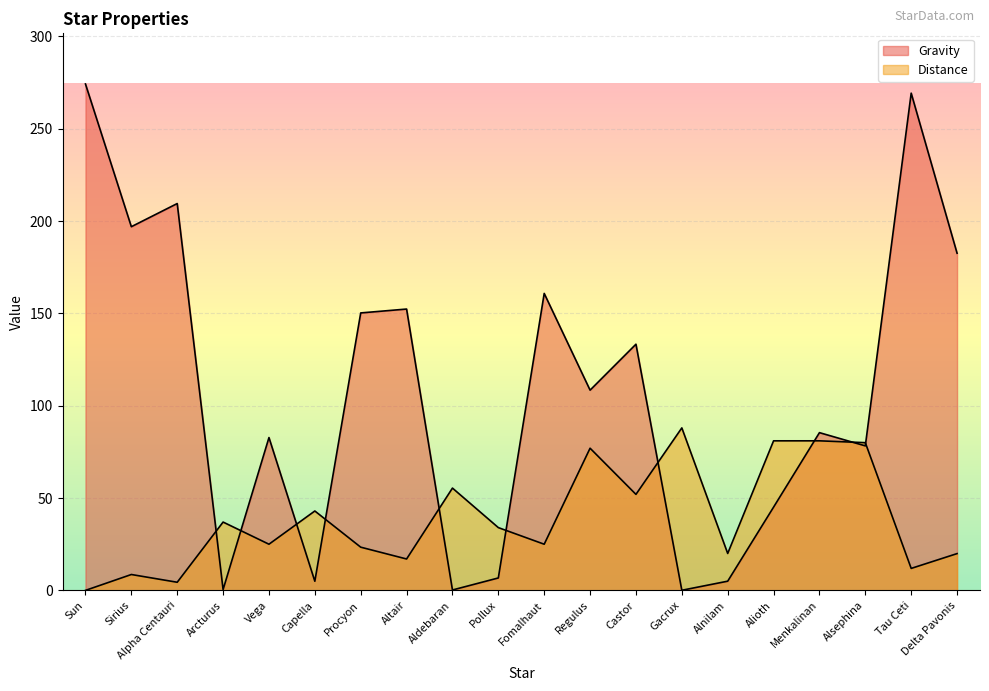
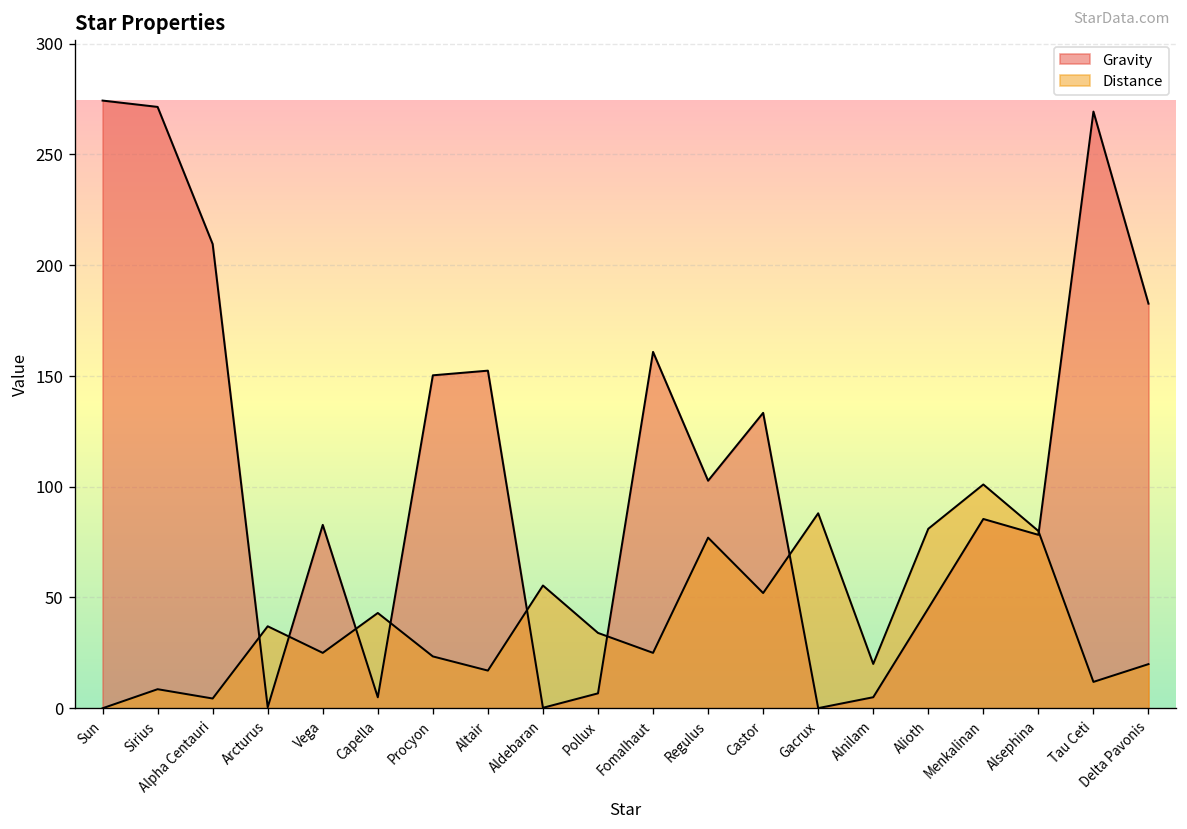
  {
    "Gravity": {
      "Sun": 274,
-     "Sirius": 197,
+     "Sirius": 271,
      "Alpha Centauri": 210,
      "Arcturus": 0,
      "Vega": 83,
      "Capella": 5,
      "Procyon": 150,
      "Altair": 152,
      "Aldebaran": 0,
      "Pollux": 7,
      "Fomalhaut": 161,
-     "Regulus": 108,
+     "Regulus": 103,
      "Castor": 133,
      "Gacrux": 0,
      "Alnilam": 5,
      "Alioth": 45,
      "Menkalinan": 85,
      "Alsephina": 78,
      "Tau Ceti": 269,
      "Delta Pavonis": 183
    },
    "Distance": {
      "Sun": 0,
      "Sirius": 9,
      "Alpha Centauri": 4,
      "Arcturus": 37,
      "Vega": 25,
      "Capella": 43,
      "Procyon": 23,
      "Altair": 17,
      "Aldebaran": 55,
      "Pollux": 34,
      "Fomalhaut": 25,
      "Regulus": 77,
      "Castor": 52,
      "Gacrux": 88,
      "Alnilam": 20,
      "Alioth": 81,
-     "Menkalinan": 81,
+     "Menkalinan": 101,
      "Alsephina": 80,
      "Tau Ceti": 12,
      "Delta Pavonis": 20
    }
  }
